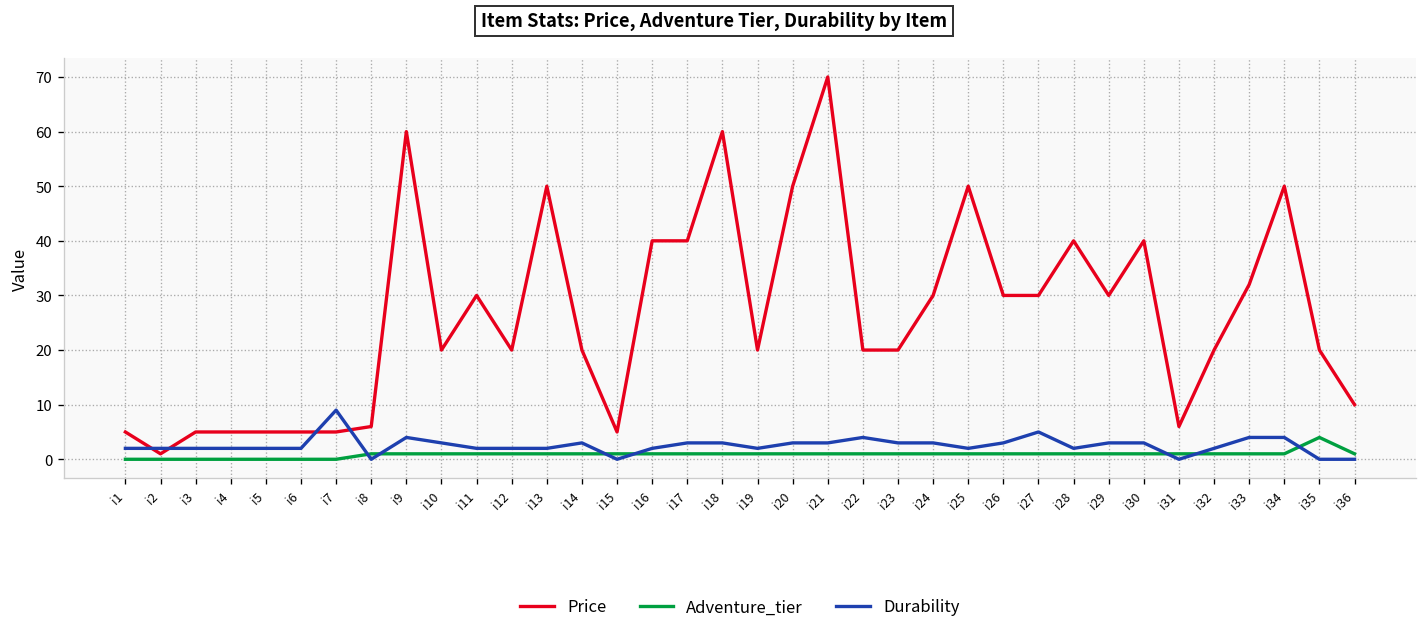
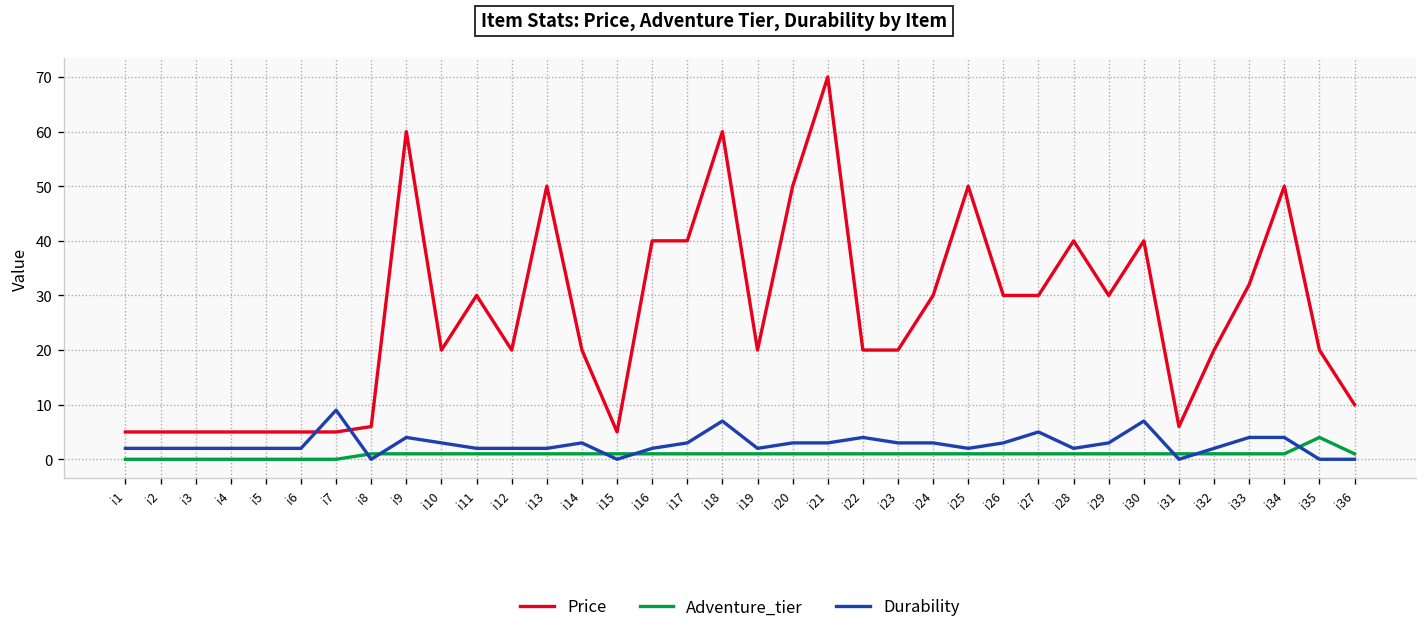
  {
    "Price": {
      "i1": 5,
-     "i2": 1,
+     "i2": 5,
      "i3": 5,
      "i4": 5,
      "i5": 5,
      "i6": 5,
      "i7": 5,
      "i8": 6,
      "i9": 60,
      "i10": 20,
      "i11": 30,
      "i12": 20,
      "i13": 50,
      "i14": 20,
      "i15": 5,
      "i16": 40,
      "i17": 40,
      "i18": 60,
      "i19": 20,
      "i20": 50,
      "i21": 70,
      "i22": 20,
      "i23": 20,
      "i24": 30,
      "i25": 50,
      "i26": 30,
      "i27": 30,
      "i28": 40,
      "i29": 30,
      "i30": 40,
      "i31": 6,
      "i32": 20,
      "i33": 32,
      "i34": 50,
      "i35": 20,
      "i36": 10
    },
    "Adventure_tier": {
      "i1": 0,
      "i2": 0,
      "i3": 0,
      "i4": 0,
      "i5": 0,
      "i6": 0,
      "i7": 0,
      "i8": 1,
      "i9": 1,
      "i10": 1,
      "i11": 1,
      "i12": 1,
      "i13": 1,
      "i14": 1,
      "i15": 1,
      "i16": 1,
      "i17": 1,
      "i18": 1,
      "i19": 1,
      "i20": 1,
      "i21": 1,
      "i22": 1,
      "i23": 1,
      "i24": 1,
      "i25": 1,
      "i26": 1,
      "i27": 1,
      "i28": 1,
      "i29": 1,
      "i30": 1,
      "i31": 1,
      "i32": 1,
      "i33": 1,
      "i34": 1,
      "i35": 4,
      "i36": 1
    },
    "Durability": {
      "i1": 2,
      "i2": 2,
      "i3": 2,
      "i4": 2,
      "i5": 2,
      "i6": 2,
      "i7": 9,
      "i8": 0,
      "i9": 4,
      "i10": 3,
      "i11": 2,
      "i12": 2,
      "i13": 2,
      "i14": 3,
      "i15": 0,
      "i16": 2,
      "i17": 3,
-     "i18": 3,
+     "i18": 7,
      "i19": 2,
      "i20": 3,
      "i21": 3,
      "i22": 4,
      "i23": 3,
      "i24": 3,
      "i25": 2,
      "i26": 3,
      "i27": 5,
      "i28": 2,
      "i29": 3,
-     "i30": 3,
+     "i30": 7,
      "i31": 0,
      "i32": 2,
      "i33": 4,
      "i34": 4,
      "i35": 0,
      "i36": 0
    }
  }
